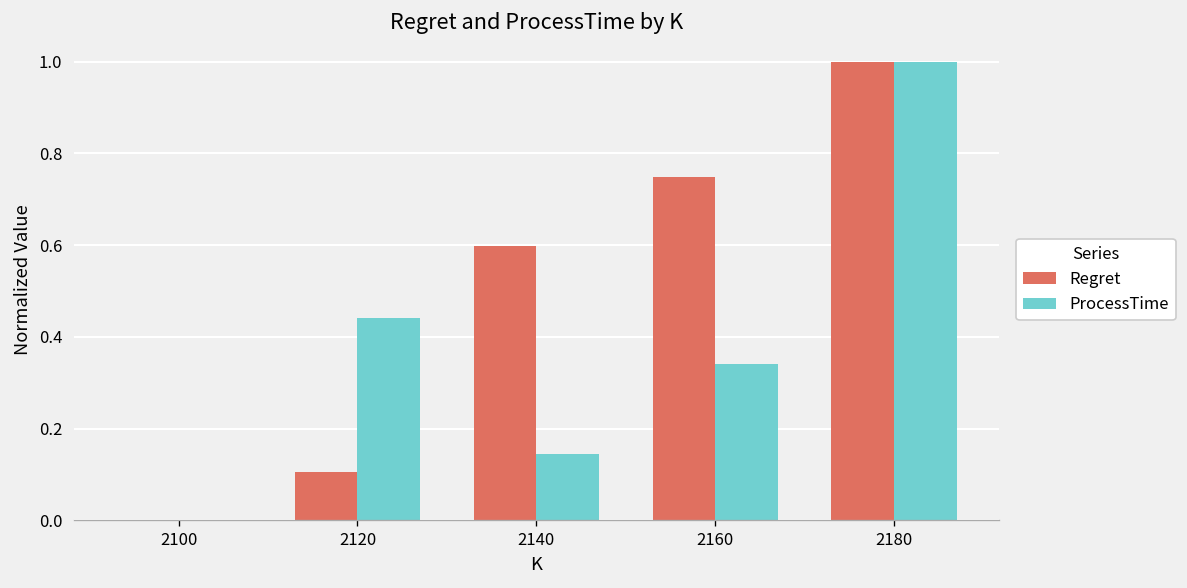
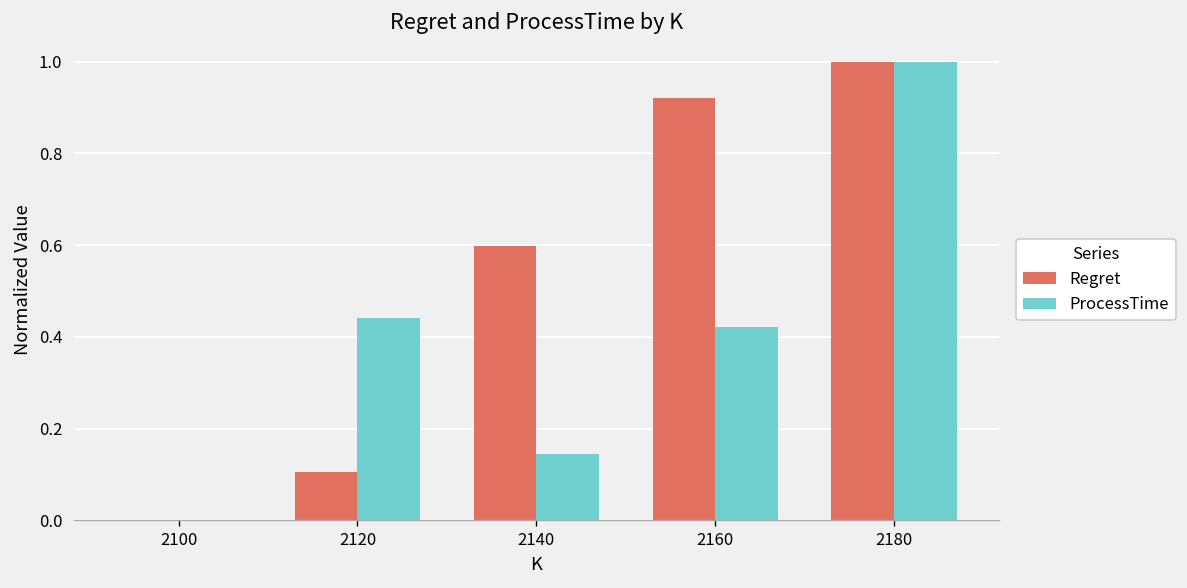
  {
    "Regret": {
      "2100": 0.00,
      "2120": 0.11,
      "2140": 0.60,
-     "2160": 0.75,
+     "2160": 0.92,
      "2180": 1.00
    },
    "ProcessTime": {
      "2100": 0.00,
      "2120": 0.44,
      "2140": 0.14,
-     "2160": 0.34,
+     "2160": 0.42,
      "2180": 1.00
    }
  }
